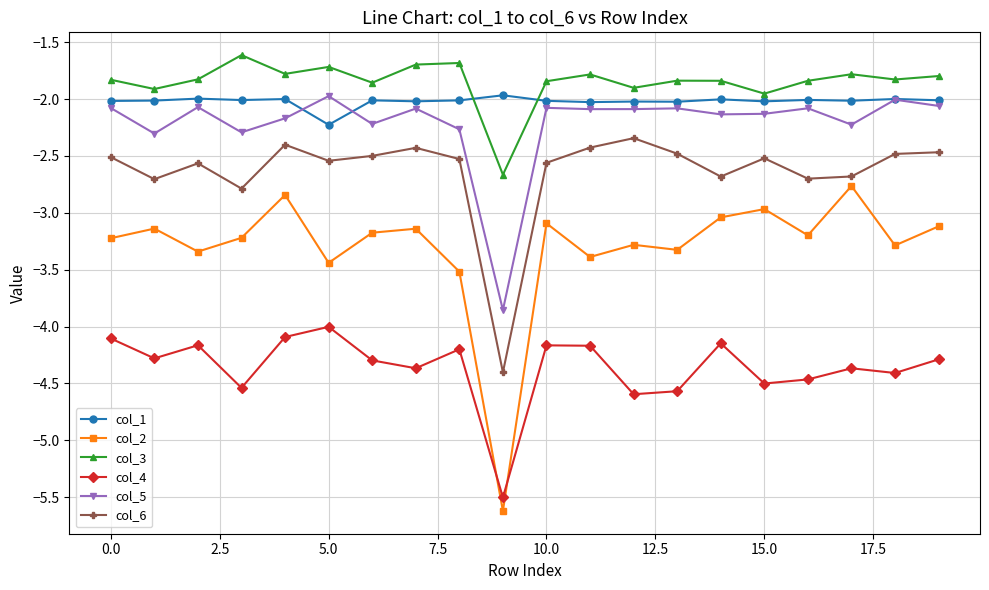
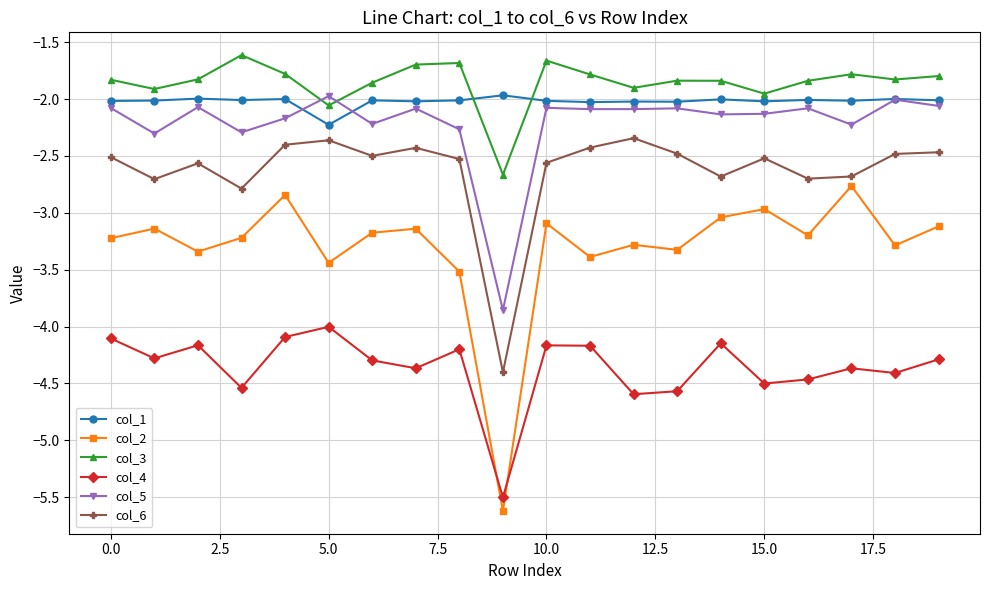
  {
    "col_1": {
      "0.0": -2.02,
      "5.0": -2.23,
      "10.0": -2.02,
      "15.0": -2.02
    },
    "col_2": {
      "0.0": -3.22,
      "5.0": -3.44,
      "10.0": -3.09,
      "15.0": -2.97
    },
    "col_3": {
      "0.0": -1.83,
-     "5.0": -1.72,
-     "10.0": -1.84,
+     "5.0": -2.06,
+     "10.0": -1.66,
      "15.0": -1.95
    },
    "col_4": {
      "0.0": -4.10,
      "5.0": -4.00,
      "10.0": -4.17,
      "15.0": -4.50
    },
    "col_5": {
      "0.0": -2.08,
      "5.0": -1.97,
      "10.0": -2.08,
      "15.0": -2.13
    },
    "col_6": {
      "0.0": -2.51,
-     "5.0": -2.54,
+     "5.0": -2.36,
      "10.0": -2.56,
      "15.0": -2.52
    }
  }
